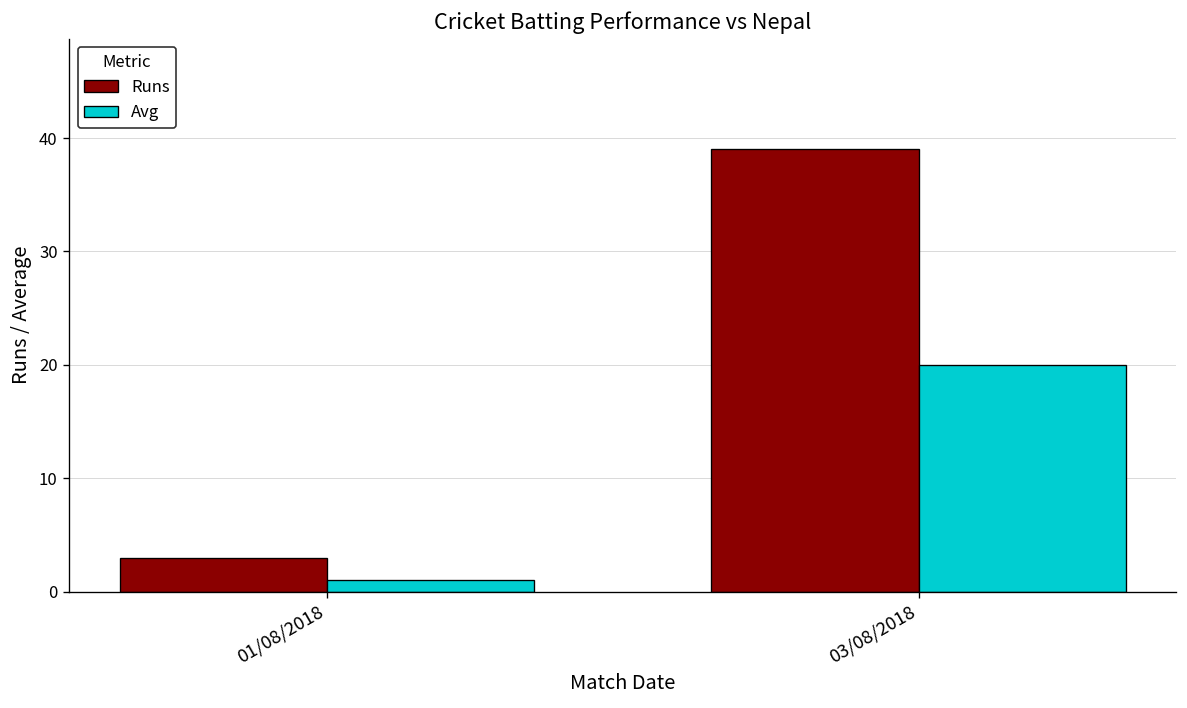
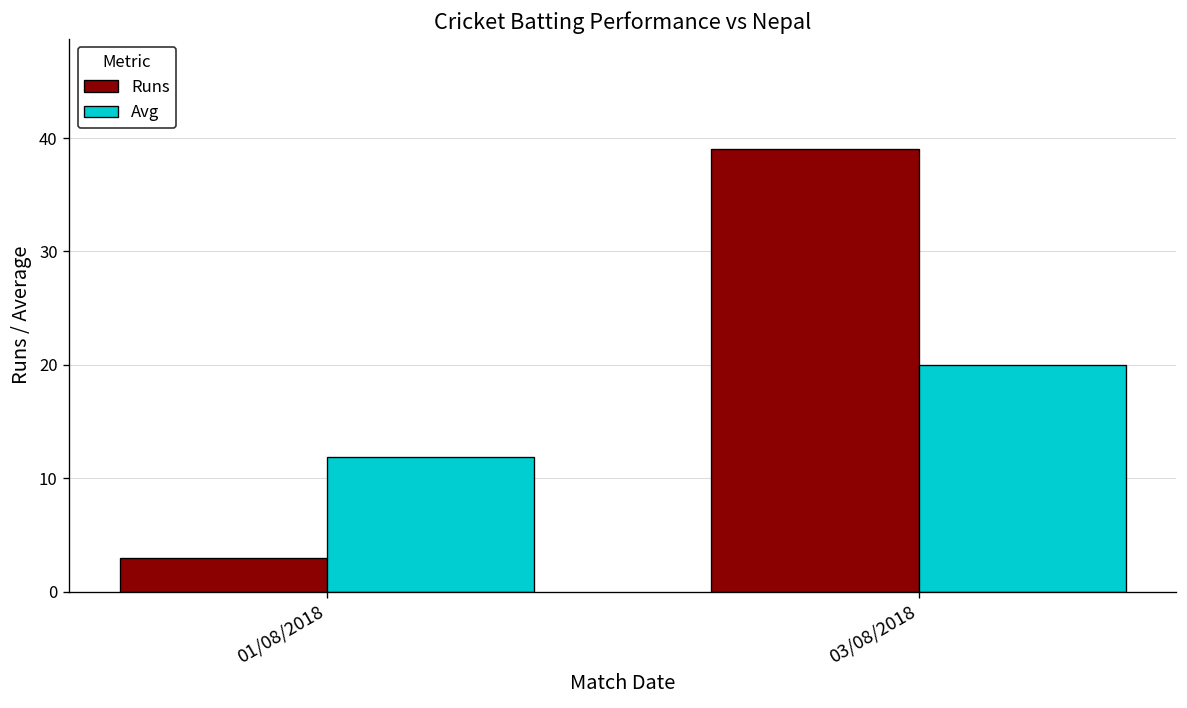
  {
    "Runs": {
      "01/08/2018": 3,
      "03/08/2018": 39
    },
    "Avg": {
-     "01/08/2018": 1,
+     "01/08/2018": 12,
      "03/08/2018": 20
    }
  }
